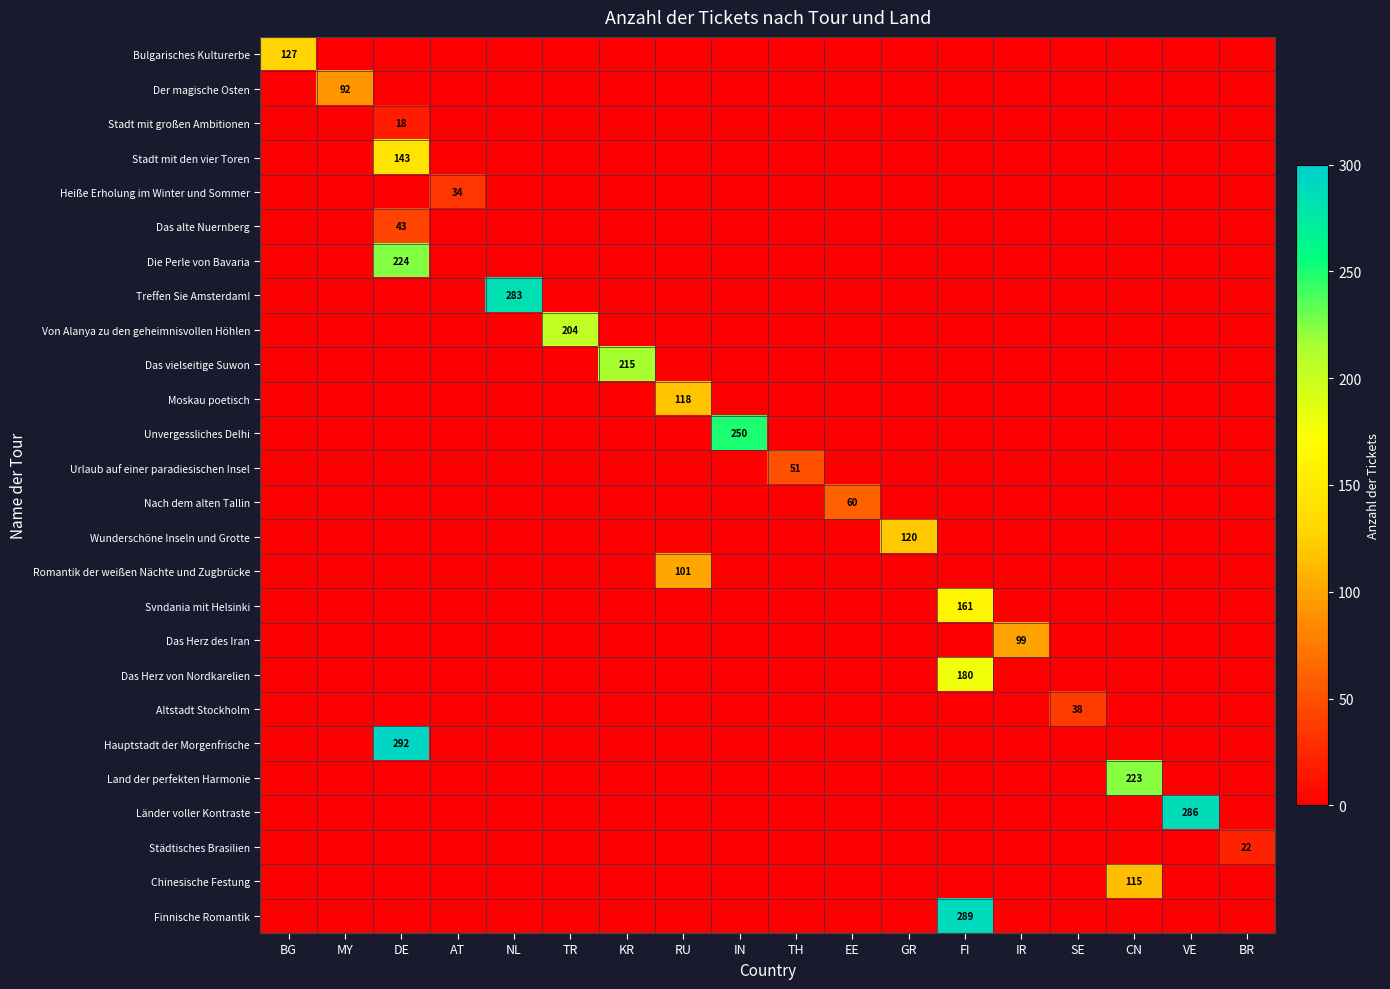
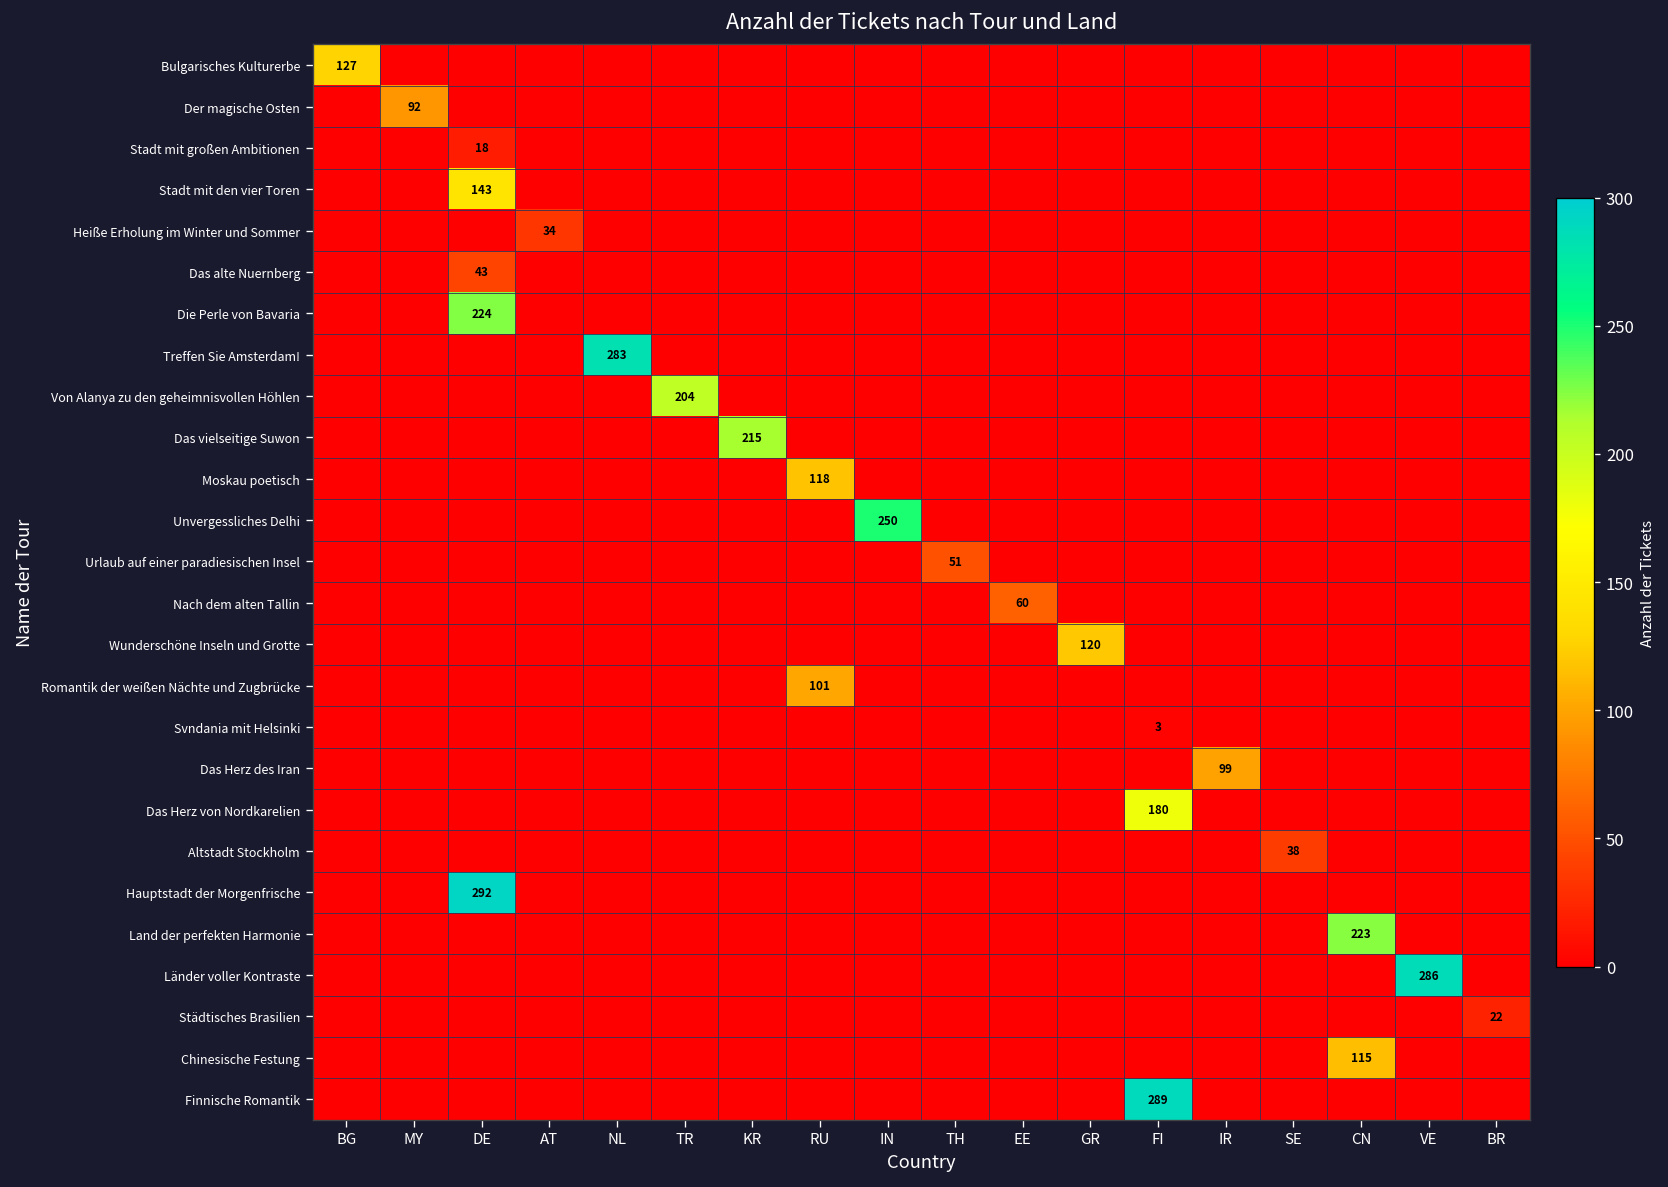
  {
    "Bulgarisches Kulturerbe": {
      "BG": 127
    },
    "Der magische Osten": {
      "MY": 92
    },
    "Stadt mit großen Ambitionen": {
      "DE": 18
    },
    "Stadt mit den vier Toren": {
      "DE": 143
    },
    "Heiße Erholung im Winter und Sommer": {
      "AT": 34
    },
    "Das alte Nuernberg": {
      "DE": 43
    },
    "Die Perle von Bavaria": {
      "DE": 224
    },
    "Treffen Sie Amsterdam!": {
      "NL": 283
    },
    "Von Alanya zu den geheimnisvollen Höhlen": {
      "TR": 204
    },
    "Das vielseitige Suwon": {
      "KR": 215
    },
    "Moskau poetisch": {
      "RU": 118
    },
    "Unvergessliches Delhi": {
      "IN": 250
    },
    "Urlaub auf einer paradiesischen Insel": {
      "TH": 51
    },
    "Nach dem alten Tallin": {
      "EE": 60
    },
    "Wunderschöne Inseln und Grotte": {
      "GR": 120
    },
    "Romantik der weißen Nächte und Zugbrücke": {
      "RU": 101
    },
    "Svndania mit Helsinki": {
-     "FI": 161
+     "FI": 3
    },
    "Das Herz des Iran": {
      "IR": 99
    },
    "Das Herz von Nordkarelien": {
      "FI": 180
    },
    "Altstadt Stockholm": {
      "SE": 38
    },
    "Hauptstadt der Morgenfrische": {
      "DE": 292
    },
    "Land der perfekten Harmonie": {
      "CN": 223
    },
    "Länder voller Kontraste": {
      "VE": 286
    },
    "Städtisches Brasilien": {
      "BR": 22
    },
    "Chinesische Festung": {
      "CN": 115
    },
    "Finnische Romantik": {
      "FI": 289
    }
  }
